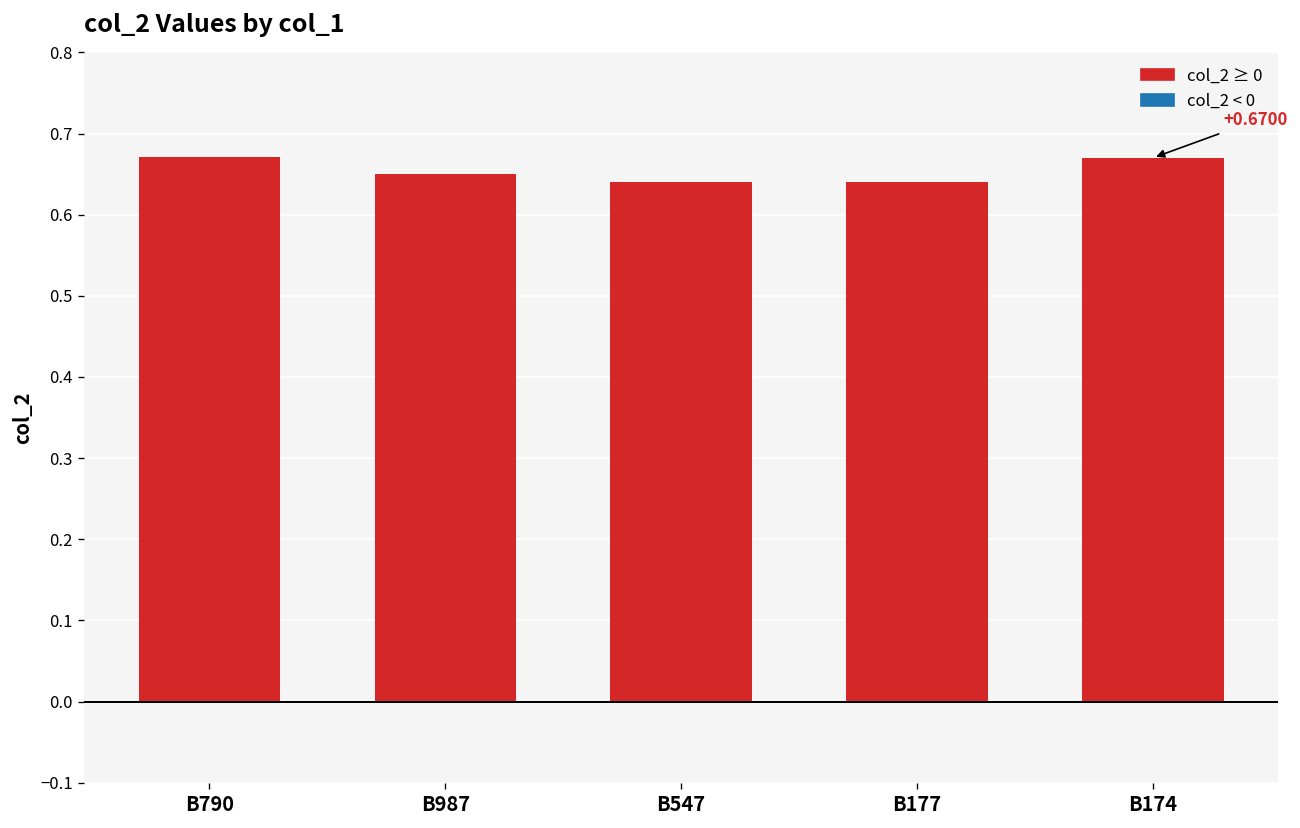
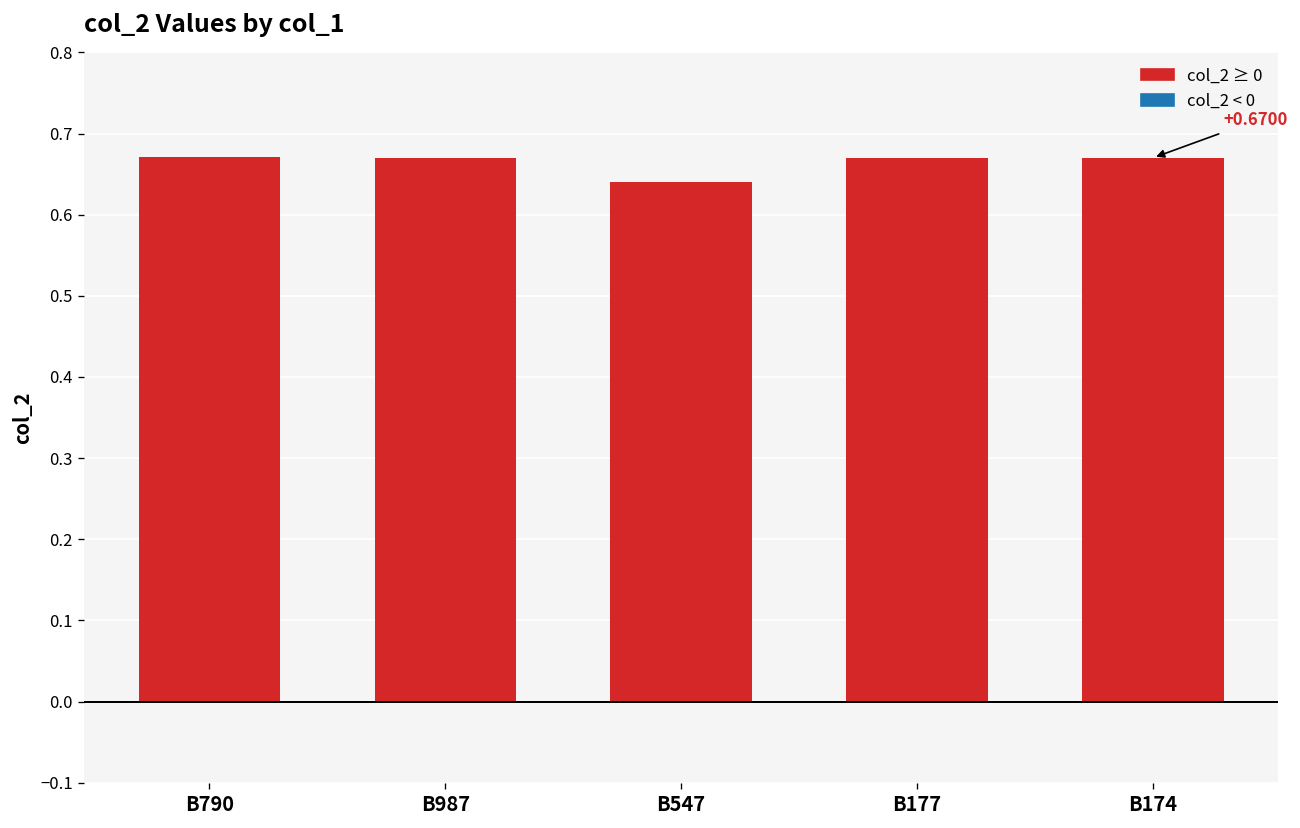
  {
    "B790": 0.67,
-   "B987": 0.65,
+   "B987": 0.67,
    "B547": 0.64,
-   "B177": 0.64
+   "B177": 0.67
  }
